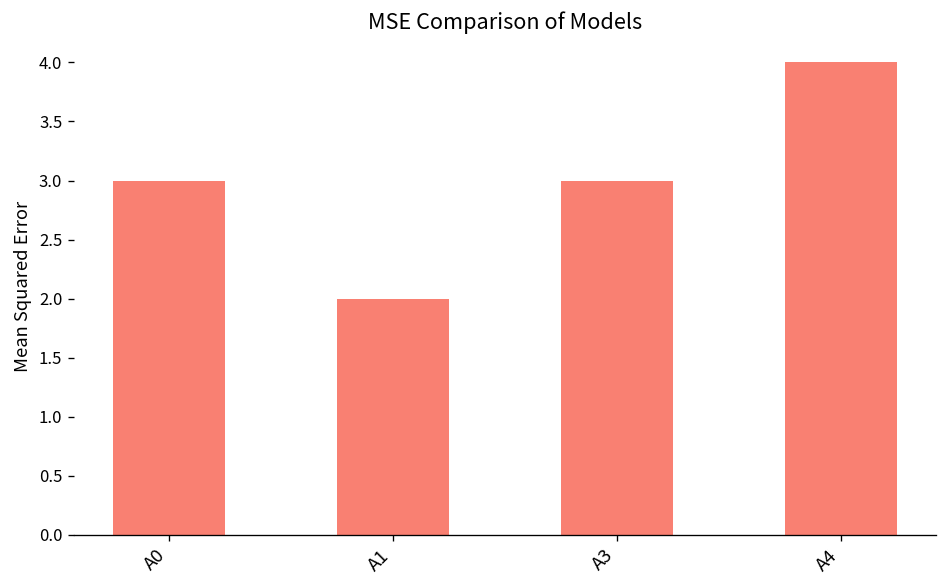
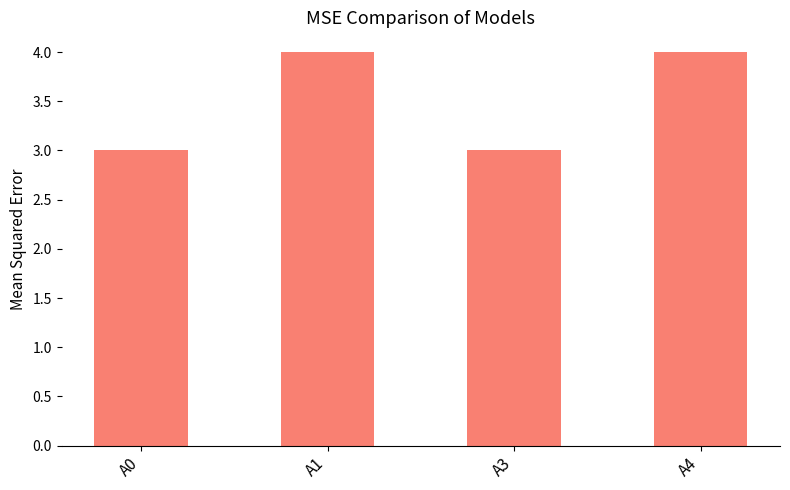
  {
    "A0": 3,
-   "A1": 2,
+   "A1": 4,
    "A3": 3,
    "A4": 4
  }
